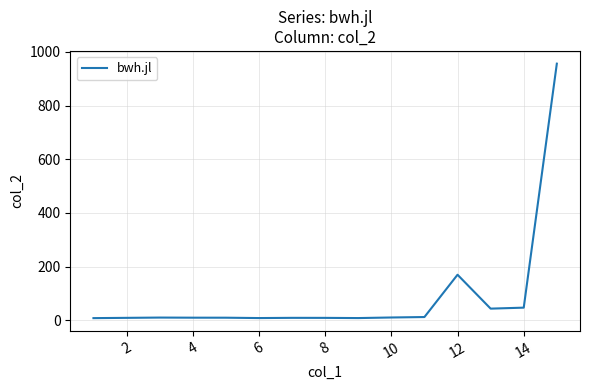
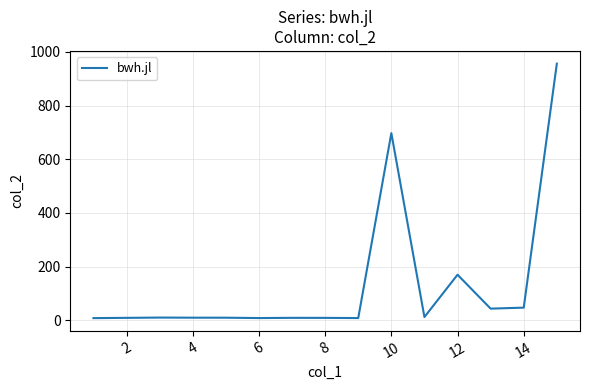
  {
    "2": 10,
    "4": 10,
    "6": 10,
    "8": 10,
-   "10": 10,
+   "10": 700,
    "12": 170,
    "14": 50
  }
